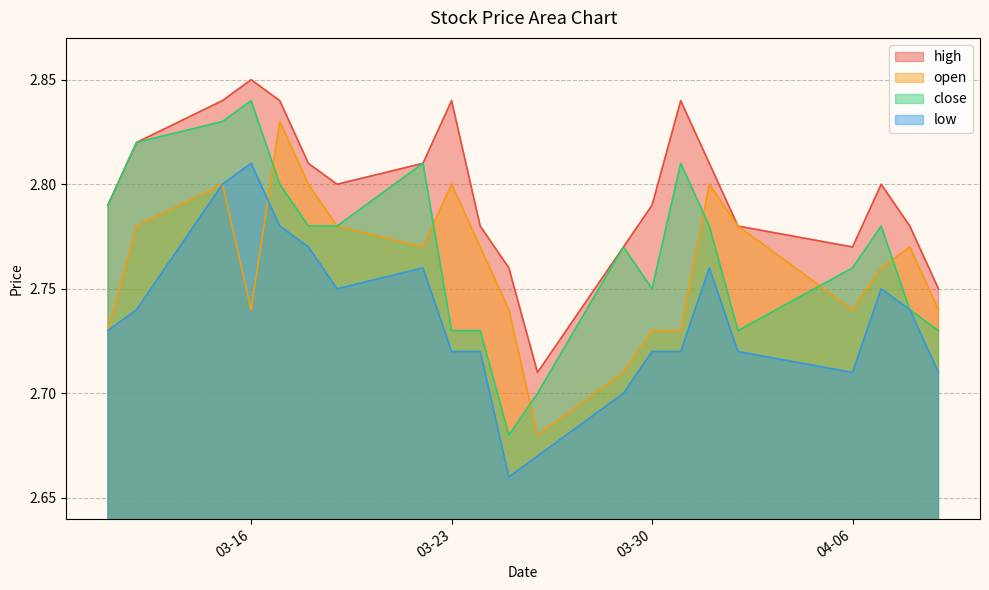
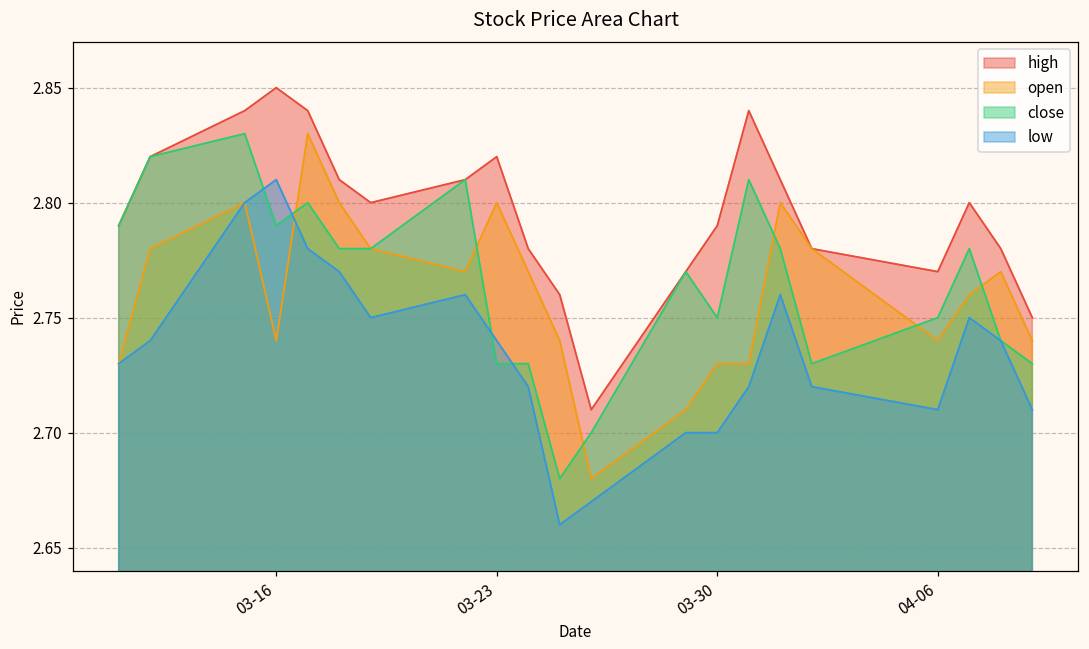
  {
    "high": {
      "03-16": 2.85,
-     "03-23": 2.84,
+     "03-23": 2.82,
      "03-30": 2.79,
      "04-06": 2.77
    },
    "open": {
      "03-16": 2.74,
      "03-23": 2.80,
      "03-30": 2.73,
      "04-06": 2.74
    },
    "close": {
-     "03-16": 2.84,
+     "03-16": 2.79,
      "03-23": 2.73,
      "03-30": 2.75,
-     "04-06": 2.76
+     "04-06": 2.75
    },
    "low": {
      "03-16": 2.81,
-     "03-23": 2.72,
-     "03-30": 2.72,
+     "03-23": 2.74,
+     "03-30": 2.70,
      "04-06": 2.71
    }
  }
